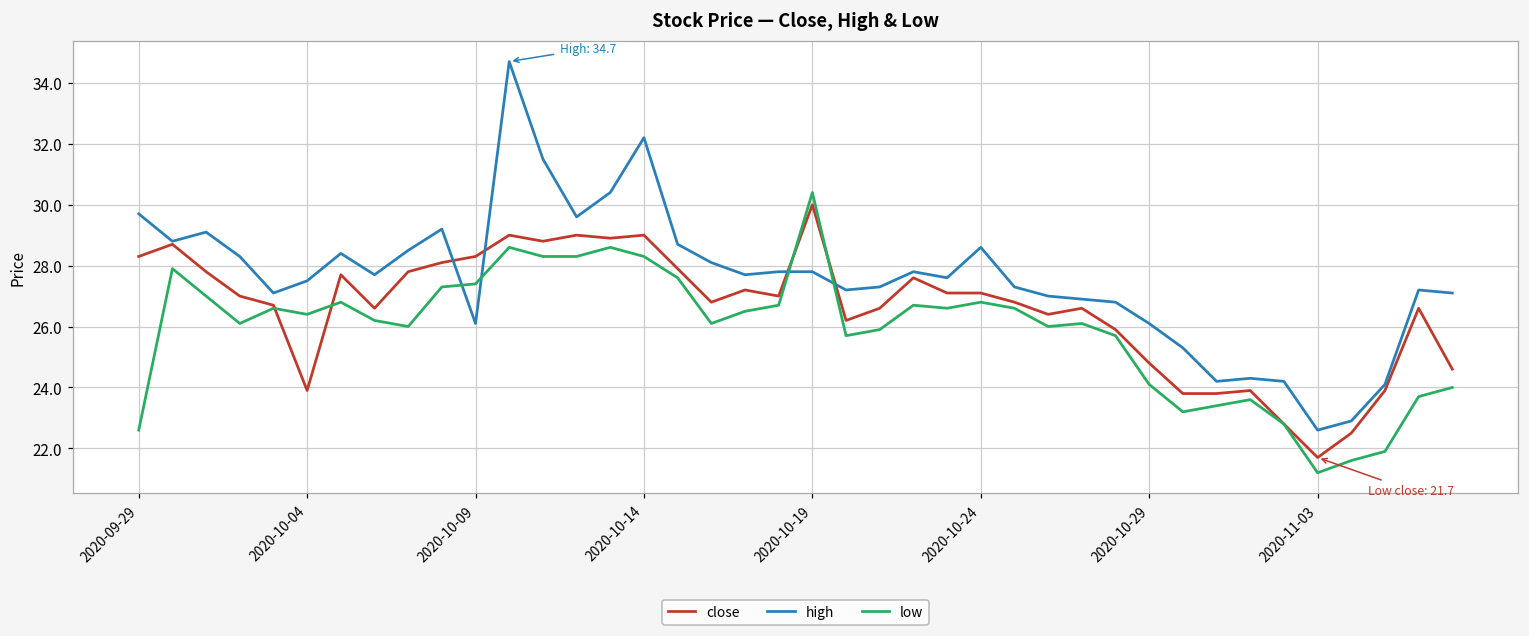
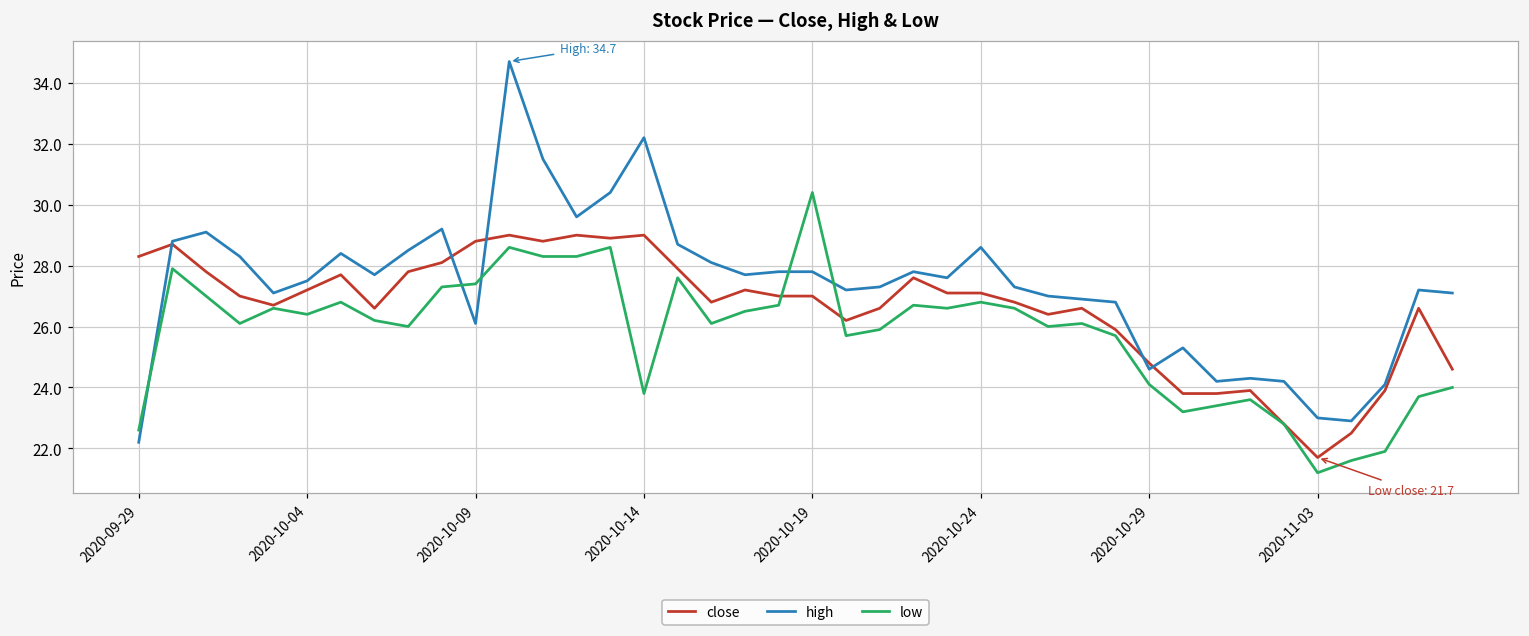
  {
    "close": {
      "2020-09-29": 28.3,
-     "2020-10-04": 23.9,
-     "2020-10-09": 28.3,
+     "2020-10-04": 27.2,
+     "2020-10-09": 28.8,
      "2020-10-14": 29.0,
-     "2020-10-19": 30,
+     "2020-10-19": 27,
      "2020-10-24": 27.1,
      "2020-10-29": 24.8,
      "2020-11-03": 21.7
    },
    "high": {
-     "2020-09-29": 29.7,
+     "2020-09-29": 22.2,
      "2020-10-04": 27.5,
      "2020-10-09": 26.1,
      "2020-10-14": 32.2,
      "2020-10-19": 27.8,
      "2020-10-24": 28.6,
-     "2020-10-29": 26.1,
-     "2020-11-03": 22.6
+     "2020-10-29": 24.6,
+     "2020-11-03": 23.0
    },
    "low": {
      "2020-09-29": 22.6,
      "2020-10-04": 26.4,
      "2020-10-09": 27.4,
-     "2020-10-14": 28.3,
+     "2020-10-14": 23.8,
      "2020-10-19": 30.4,
      "2020-10-24": 26.8,
      "2020-10-29": 24.1,
      "2020-11-03": 21.2
    }
  }
